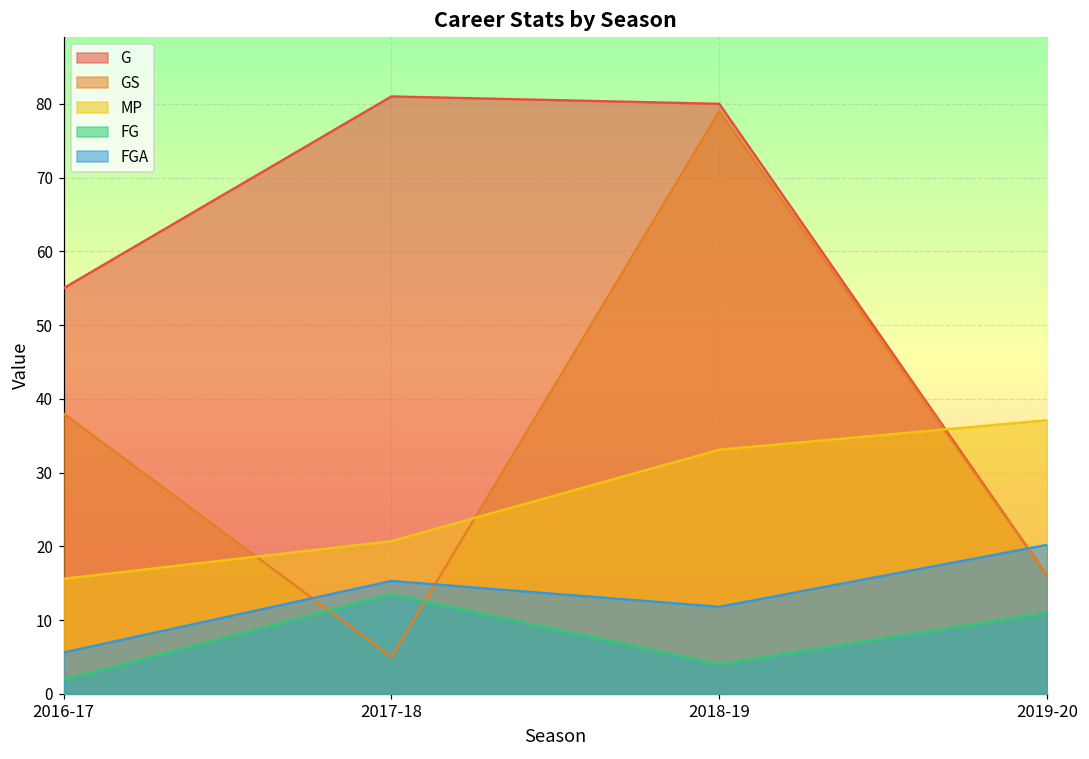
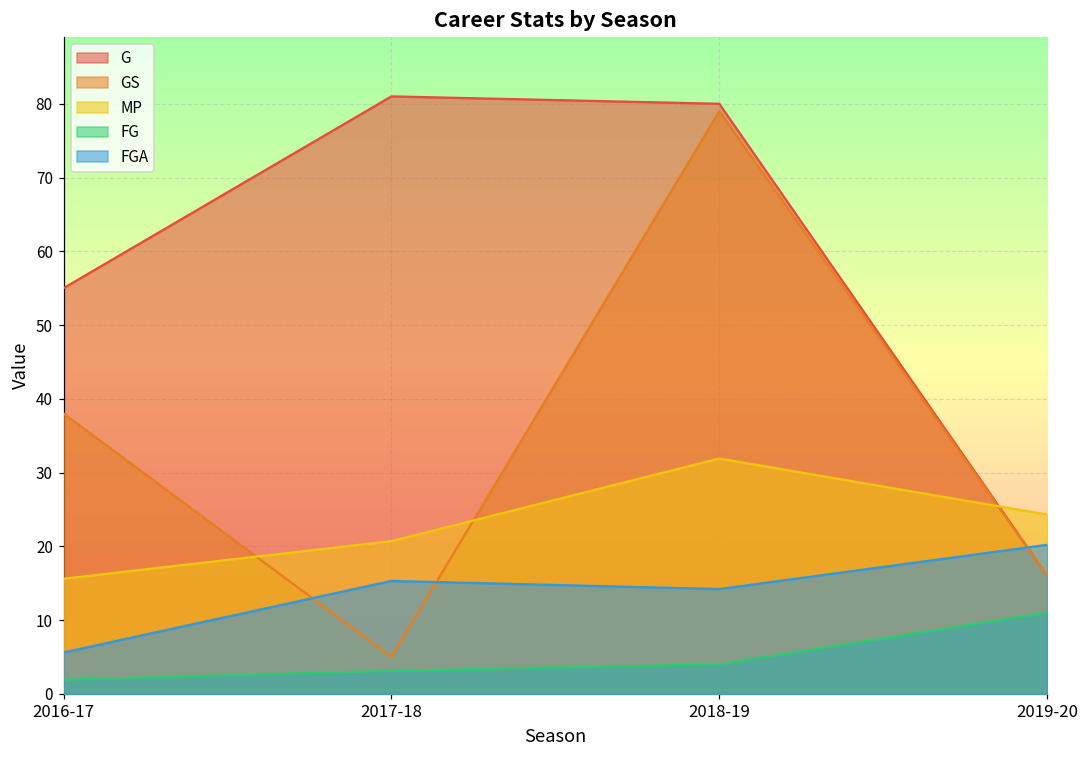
  {
    "MP": {
      "2016-17": 16,
      "2017-18": 21,
-     "2018-19": 33,
-     "2019-20": 37
+     "2018-19": 32,
+     "2019-20": 24
    },
    "FG": {
      "2016-17": 2,
-     "2017-18": 14,
+     "2017-18": 3,
      "2018-19": 4,
      "2019-20": 11
    },
    "FGA": {
      "2016-17": 6,
      "2017-18": 15,
-     "2018-19": 12,
+     "2018-19": 14,
      "2019-20": 20
    }
  }
